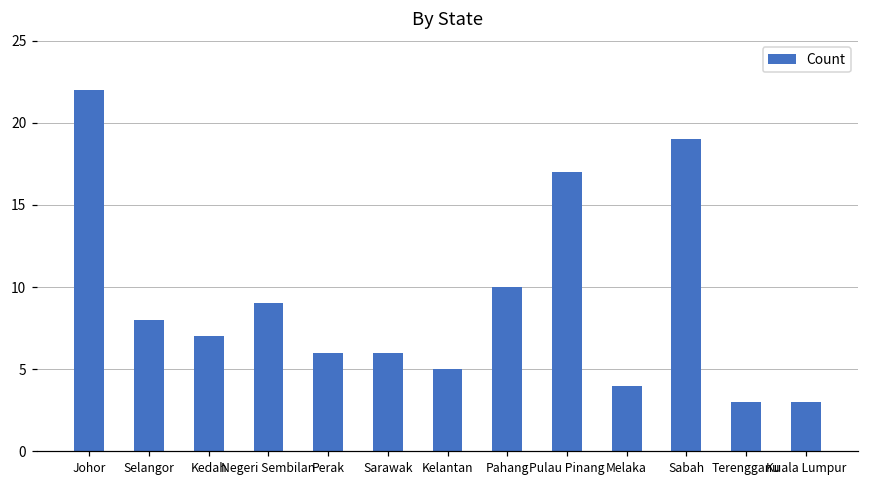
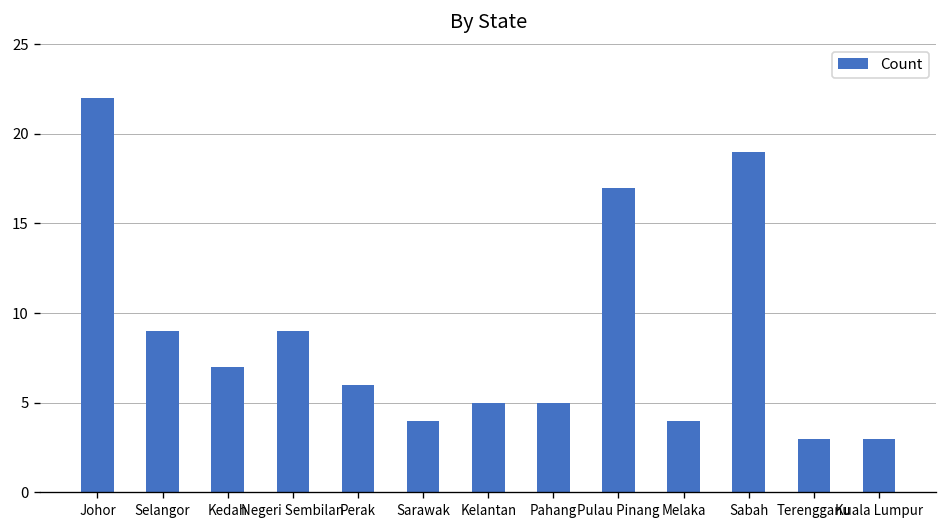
  {
    "Johor": 22,
-   "Selangor": 8,
+   "Selangor": 9,
    "Negeri Sembilan": 9,
    "Perak": 6,
-   "Sarawak": 6,
+   "Sarawak": 4,
    "Kelantan": 5,
-   "Pahang": 10,
+   "Pahang": 5,
    "Pulau Pinang": 17,
    "Melaka": 4,
    "Sabah": 19
  }
